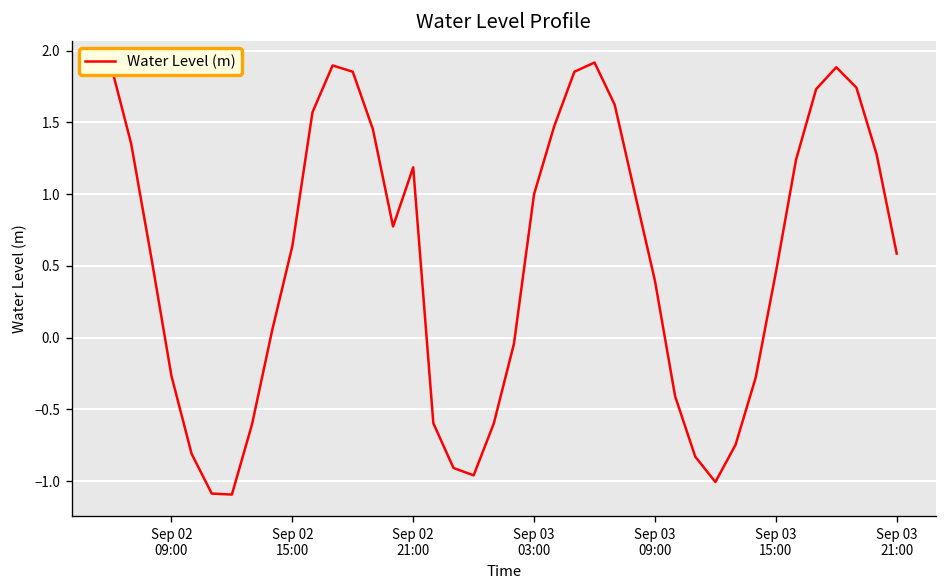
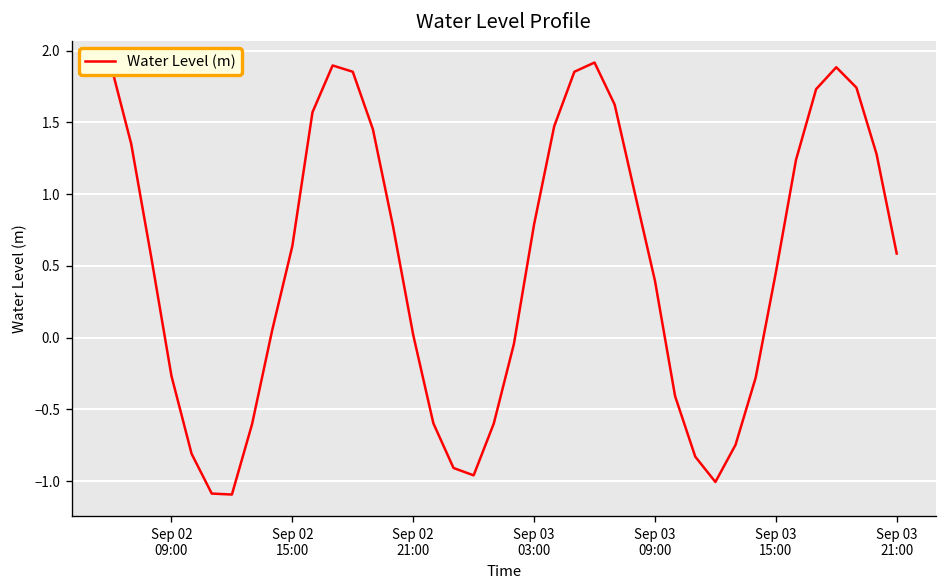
  {
    "Sep 02 09:00": -0.27,
    "Sep 02 15:00": 0.64,
-   "Sep 02 21:00": 1.19,
-   "Sep 03 03:00": 1.00,
+   "Sep 02 21:00": 0.02,
+   "Sep 03 03:00": 0.79,
    "Sep 03 09:00": 0.40,
    "Sep 03 15:00": 0.45,
    "Sep 03 21:00": 0.59
  }
